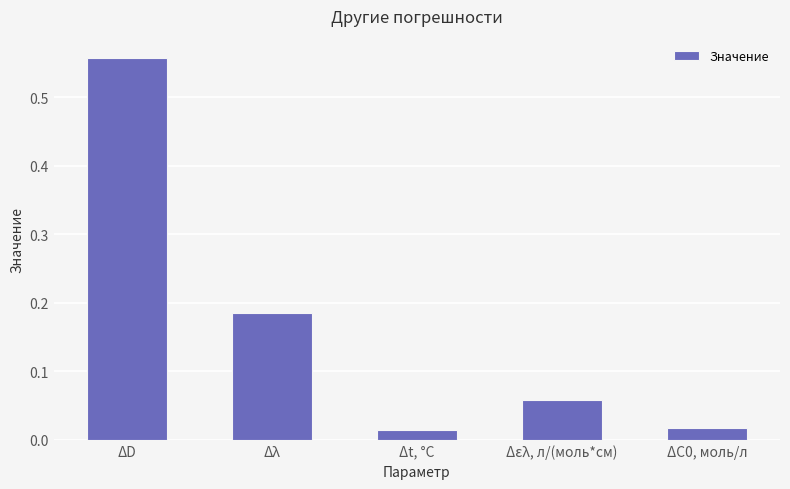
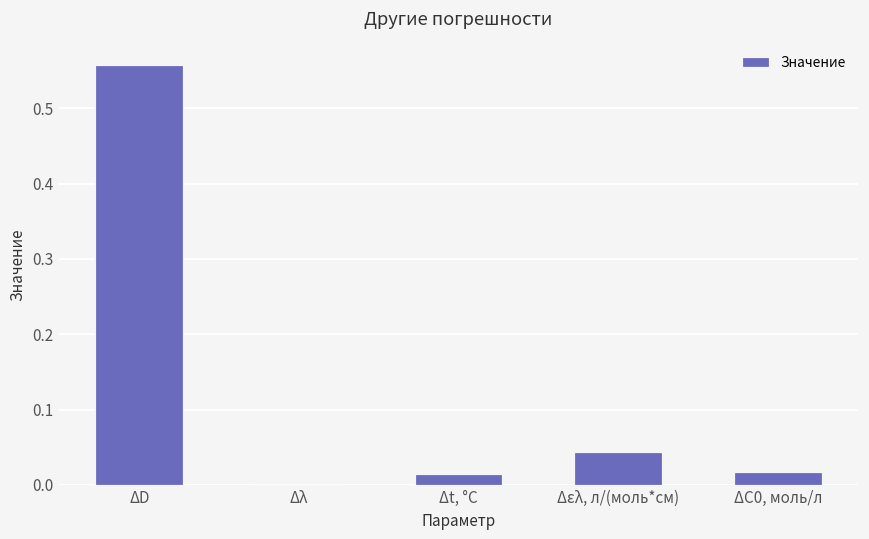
  {
    "ΔD": 0.56,
-   "Δλ": 0.19,
+   "Δλ": 0.00,
    "Δt, °C": 0.01,
-   "Δελ, л/(моль*см)": 0.06,
+   "Δελ, л/(моль*см)": 0.04,
    "ΔС0, моль/л": 0.02
  }
